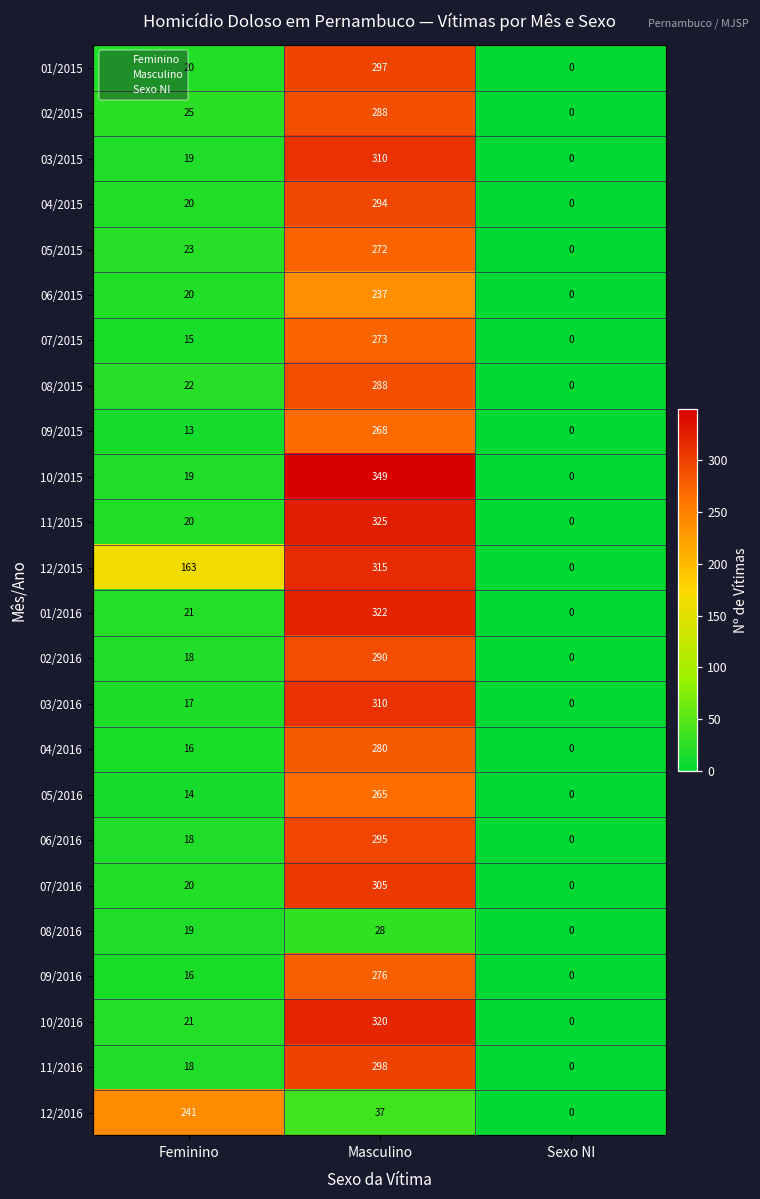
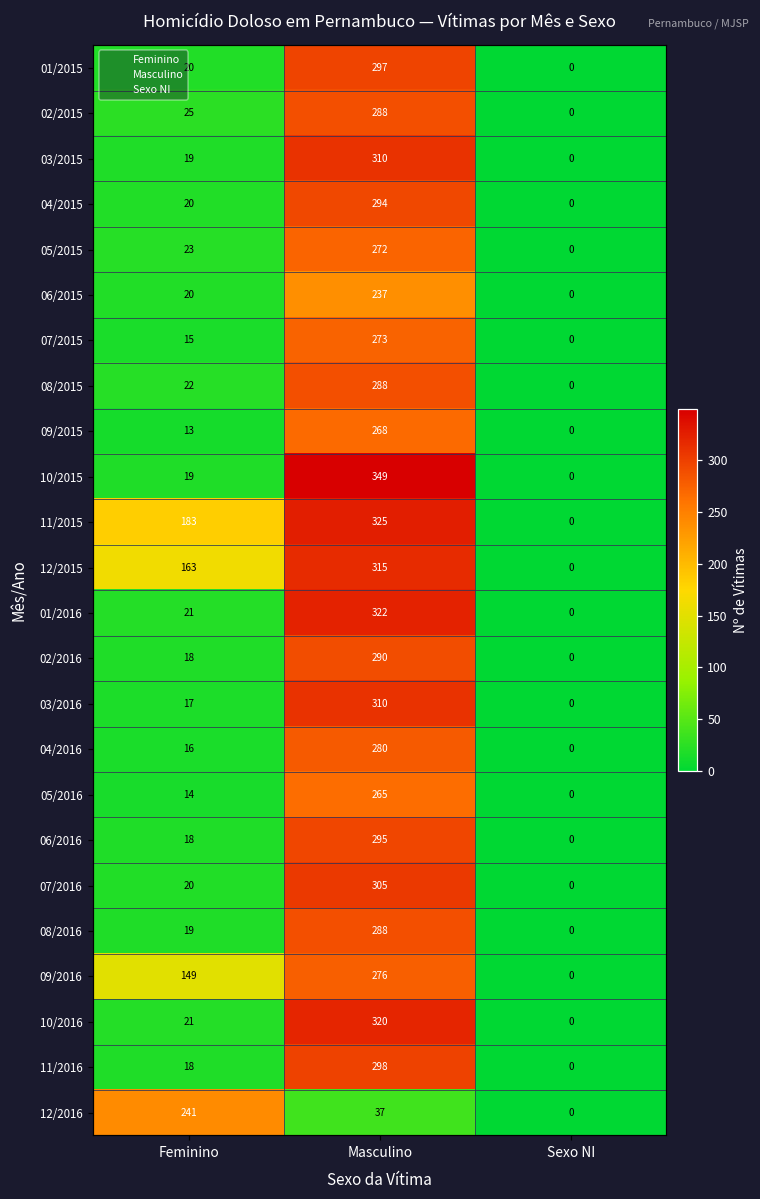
  {
    "01/2015": {
      "Masculino": 297,
      "Sexo NI": 0
    },
    "02/2015": {
      "Feminino": 25,
      "Masculino": 288,
      "Sexo NI": 0
    },
    "03/2015": {
      "Feminino": 19,
      "Masculino": 310,
      "Sexo NI": 0
    },
    "04/2015": {
      "Feminino": 20,
      "Masculino": 294,
      "Sexo NI": 0
    },
    "05/2015": {
      "Feminino": 23,
      "Masculino": 272,
      "Sexo NI": 0
    },
    "06/2015": {
      "Feminino": 20,
      "Masculino": 237,
      "Sexo NI": 0
    },
    "07/2015": {
      "Feminino": 15,
      "Masculino": 273,
      "Sexo NI": 0
    },
    "08/2015": {
      "Feminino": 22,
      "Masculino": 288,
      "Sexo NI": 0
    },
    "09/2015": {
      "Feminino": 13,
      "Masculino": 268,
      "Sexo NI": 0
    },
    "10/2015": {
      "Feminino": 19,
      "Masculino": 349,
      "Sexo NI": 0
    },
    "11/2015": {
-     "Feminino": 20,
+     "Feminino": 183,
      "Masculino": 325,
      "Sexo NI": 0
    },
    "12/2015": {
      "Feminino": 163,
      "Masculino": 315,
      "Sexo NI": 0
    },
    "01/2016": {
      "Feminino": 21,
      "Masculino": 322,
      "Sexo NI": 0
    },
    "02/2016": {
      "Feminino": 18,
      "Masculino": 290,
      "Sexo NI": 0
    },
    "03/2016": {
      "Feminino": 17,
      "Masculino": 310,
      "Sexo NI": 0
    },
    "04/2016": {
      "Feminino": 16,
      "Masculino": 280,
      "Sexo NI": 0
    },
    "05/2016": {
      "Feminino": 14,
      "Masculino": 265,
      "Sexo NI": 0
    },
    "06/2016": {
      "Feminino": 18,
      "Masculino": 295,
      "Sexo NI": 0
    },
    "07/2016": {
      "Feminino": 20,
      "Masculino": 305,
      "Sexo NI": 0
    },
    "08/2016": {
      "Feminino": 19,
-     "Masculino": 28,
+     "Masculino": 288,
      "Sexo NI": 0
    },
    "09/2016": {
-     "Feminino": 16,
+     "Feminino": 149,
      "Masculino": 276,
      "Sexo NI": 0
    },
    "10/2016": {
      "Feminino": 21,
      "Masculino": 320,
      "Sexo NI": 0
    },
    "11/2016": {
      "Feminino": 18,
      "Masculino": 298,
      "Sexo NI": 0
    },
    "12/2016": {
      "Feminino": 241,
      "Masculino": 37,
      "Sexo NI": 0
    }
  }
